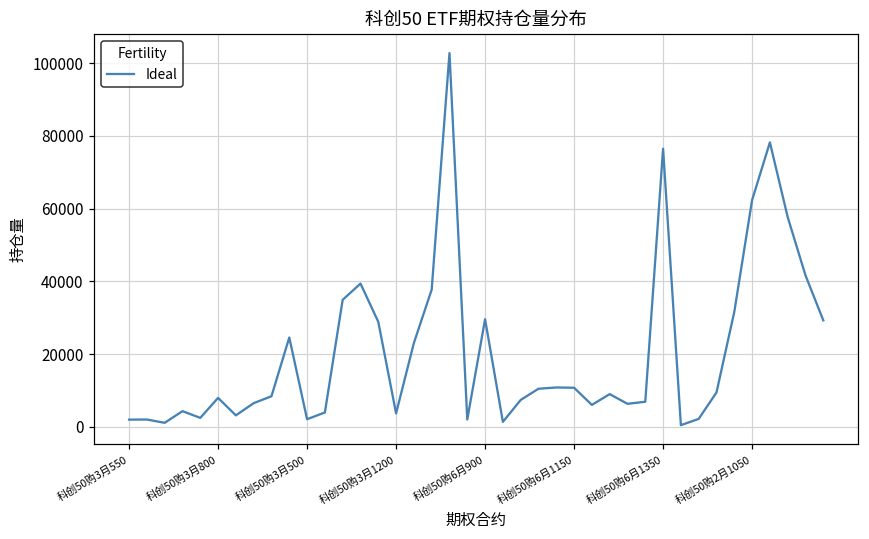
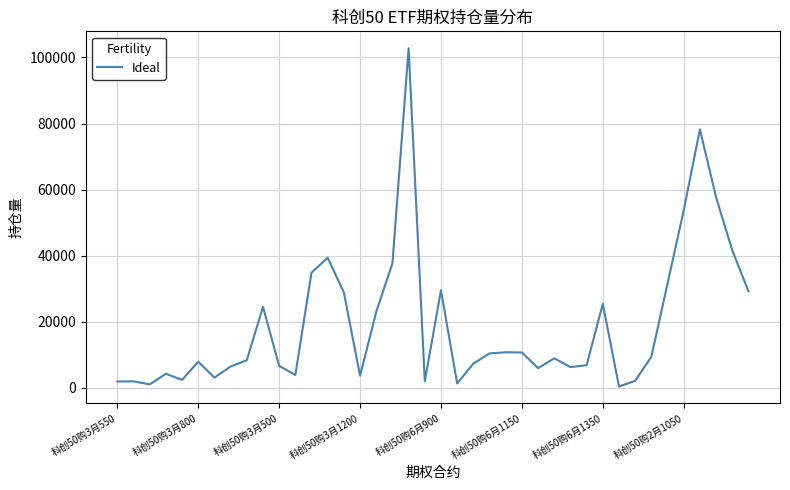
  {
    "科创50购3月550": 2000,
    "科创50购3月800": 8000,
-   "科创50购3月500": 2000,
+   "科创50购3月500": 7000,
    "科创50购3月1200": 4000,
    "科创50购6月900": 30000,
    "科创50购6月1150": 11000,
-   "科创50购6月1350": 76000,
-   "科创50购2月1050": 62000
+   "科创50购6月1350": 25000,
+   "科创50购2月1050": 54000
  }
